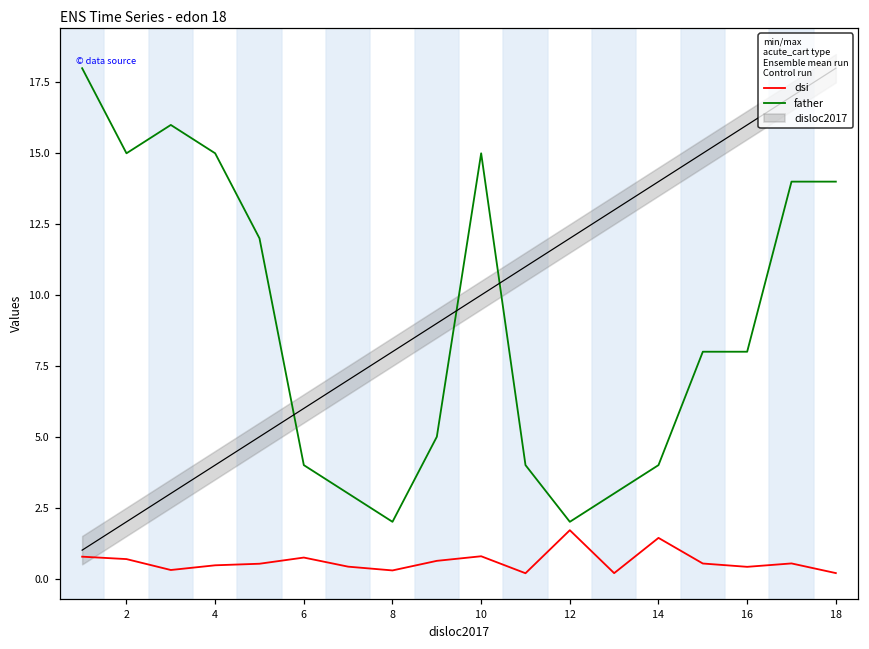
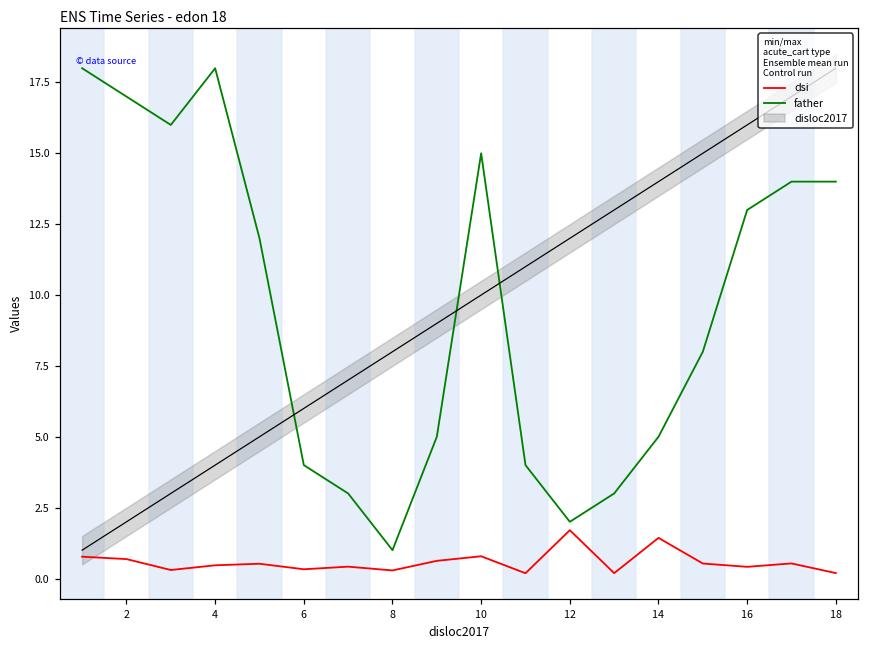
  {
    "dsi": {
      "2": 0.7,
      "4": 0.5,
-     "6": 0.7,
+     "6": 0.3,
      "8": 0.3,
      "10": 0.8,
      "12": 1.7,
      "14": 1.4,
      "16": 0.4,
      "18": 0.2
    },
    "father": {
-     "2": 15,
-     "4": 15,
+     "2": 17,
+     "4": 18,
      "6": 4,
-     "8": 2,
+     "8": 1,
      "10": 15,
      "12": 2,
-     "14": 4,
-     "16": 8,
+     "14": 5,
+     "16": 13,
      "18": 14
    }
  }
